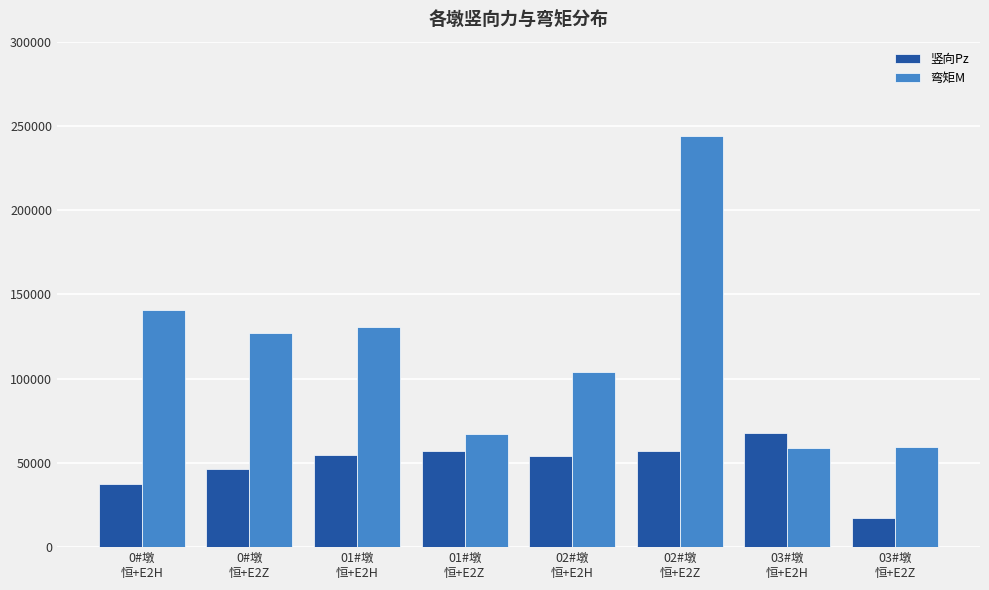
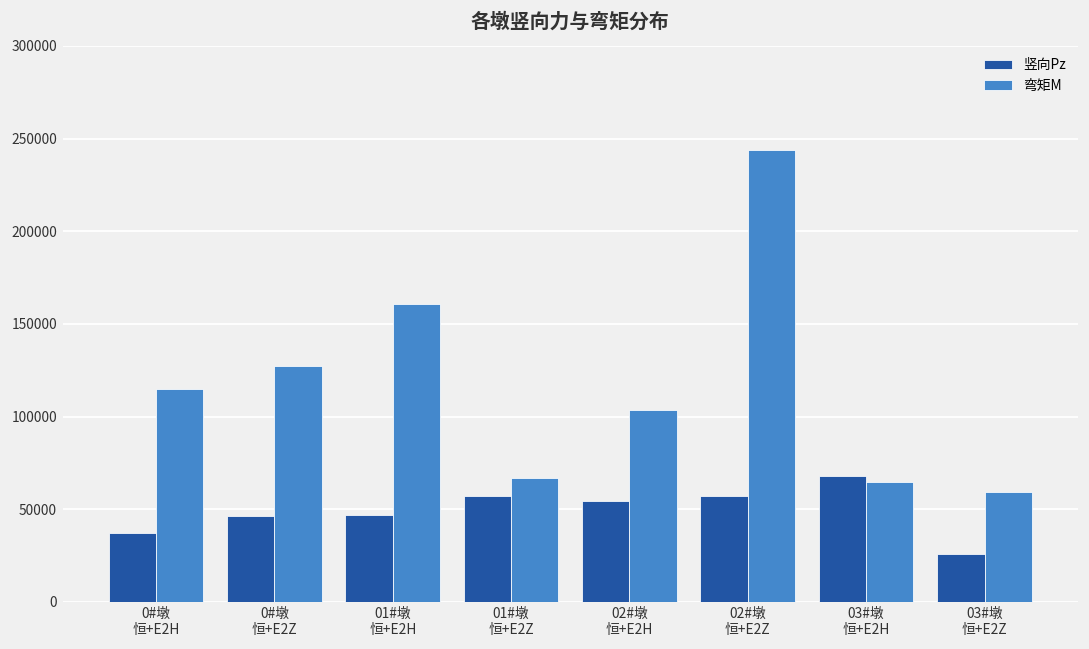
  {
    "竖向Pz": {
      "0#墩 恒+E2H": 37000,
      "0#墩 恒+E2Z": 46000,
-     "01#墩 恒+E2H": 55000,
+     "01#墩 恒+E2H": 47000,
      "01#墩 恒+E2Z": 57000,
      "02#墩 恒+E2H": 54000,
      "02#墩 恒+E2Z": 57000,
      "03#墩 恒+E2H": 68000,
-     "03#墩 恒+E2Z": 17000
+     "03#墩 恒+E2Z": 26000
    },
    "弯矩M": {
-     "0#墩 恒+E2H": 140000,
+     "0#墩 恒+E2H": 115000,
      "0#墩 恒+E2Z": 127000,
-     "01#墩 恒+E2H": 131000,
+     "01#墩 恒+E2H": 161000,
      "01#墩 恒+E2Z": 67000,
      "02#墩 恒+E2H": 104000,
      "02#墩 恒+E2Z": 244000,
-     "03#墩 恒+E2H": 59000,
+     "03#墩 恒+E2H": 65000,
      "03#墩 恒+E2Z": 59000
    }
  }
